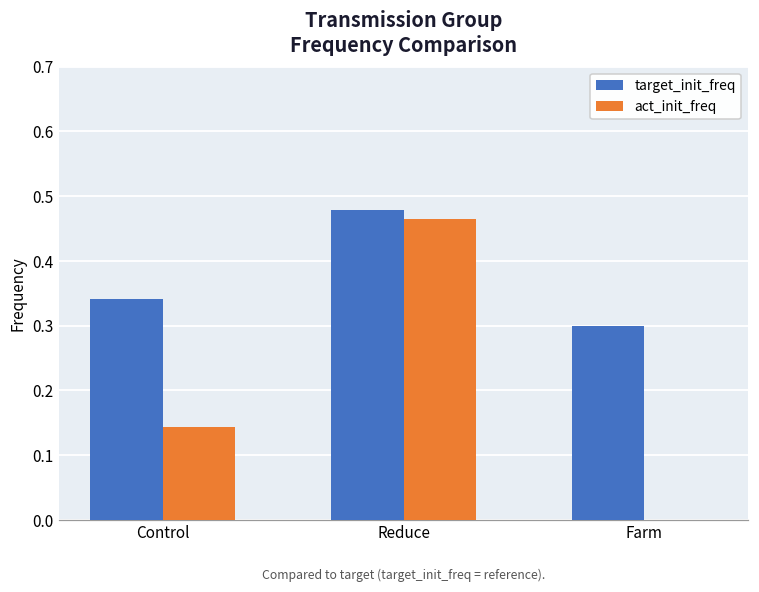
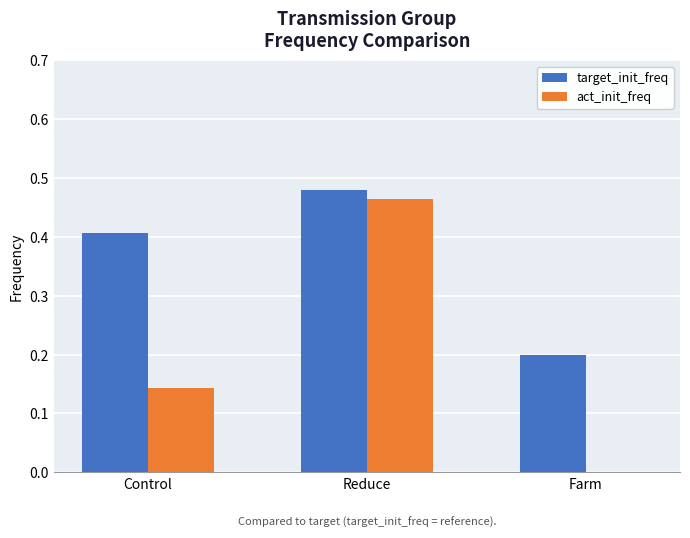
  {
    "target_init_freq": {
-     "Control": 0.34,
+     "Control": 0.41,
      "Reduce": 0.48,
-     "Farm": 0.3
+     "Farm": 0.2
    },
    "act_init_freq": {
      "Control": 0.14,
      "Reduce": 0.47,
      "Farm": 0.00
    }
  }
